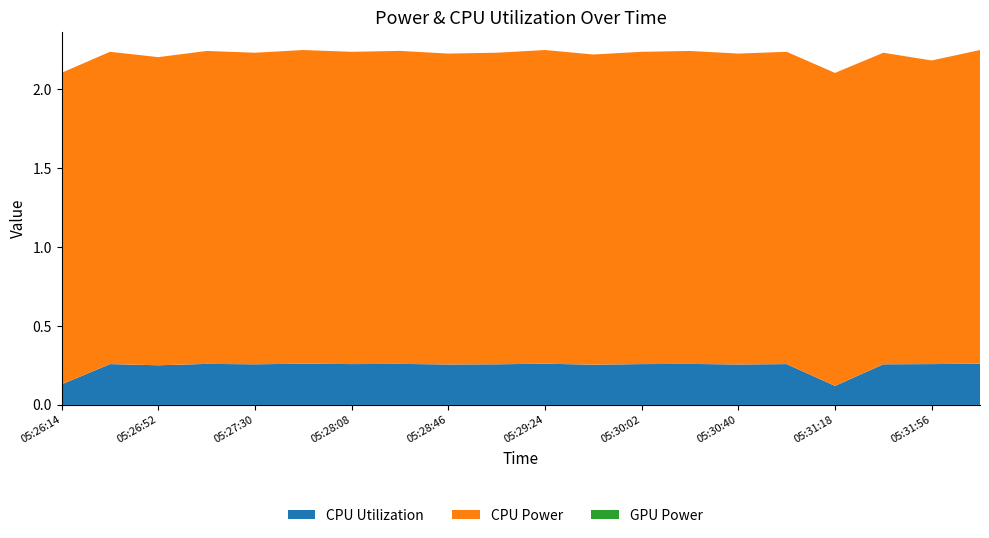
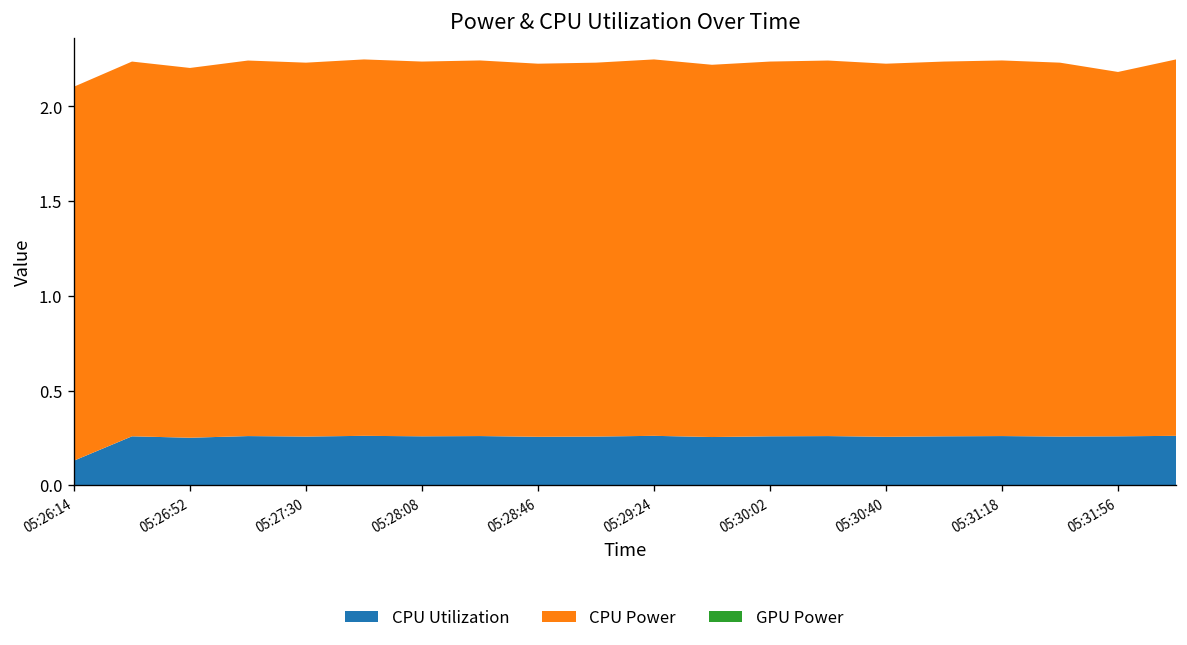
  {
    "CPU Utilization": {
-     "05:31:18": 0.12
+     "05:31:18": 0.26
    }
  }
